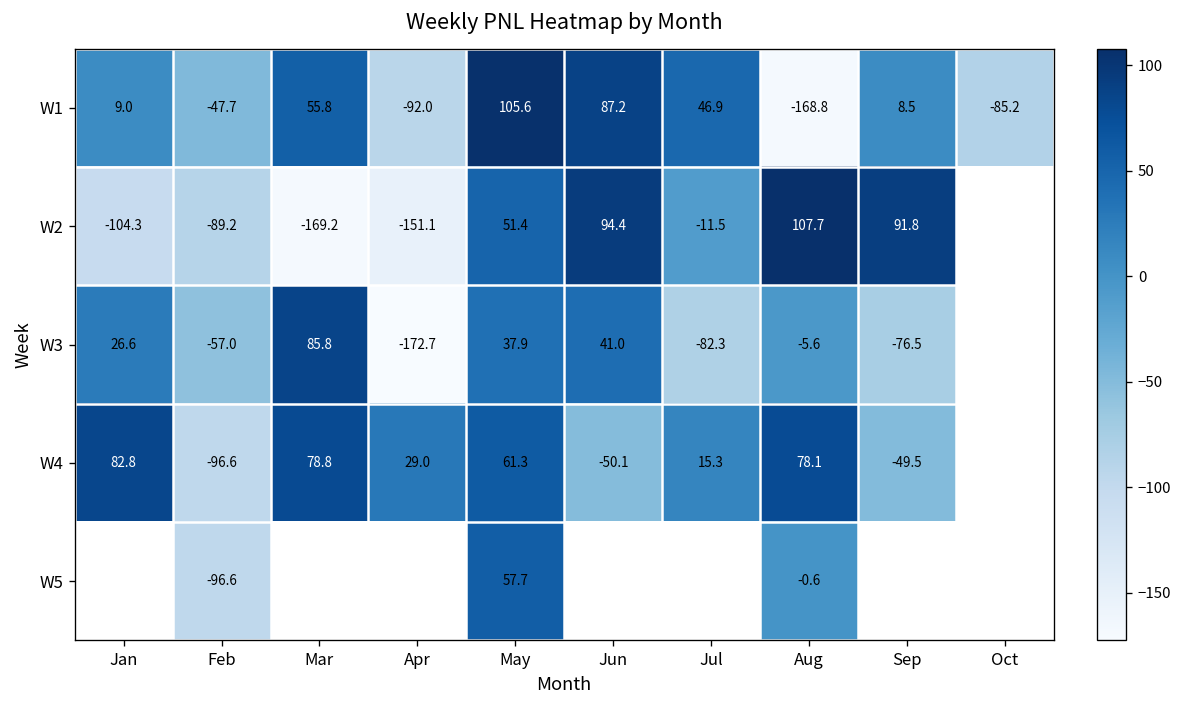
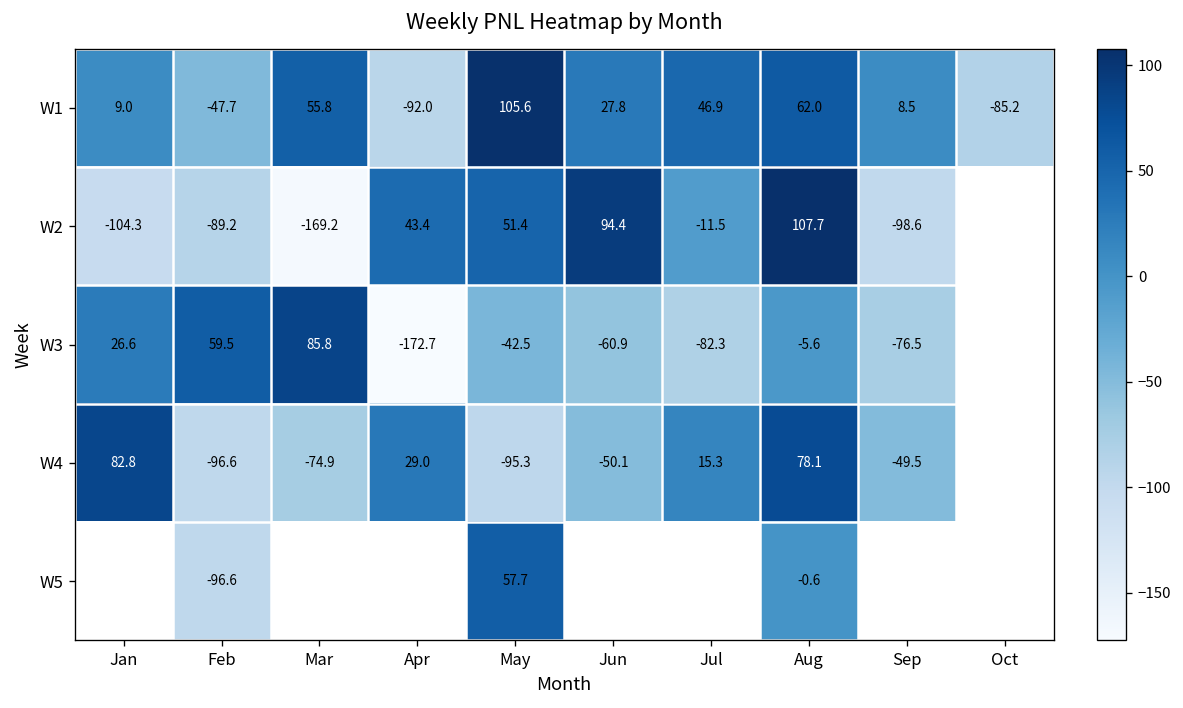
  {
    "W1": {
      "Jan": 9.0,
      "Feb": -47.7,
      "Mar": 55.8,
      "Apr": -92.0,
      "May": 105.6,
-     "Jun": 87.2,
+     "Jun": 27.8,
      "Jul": 46.9,
-     "Aug": -168.8,
+     "Aug": 62.0,
      "Sep": 8.5,
      "Oct": -85.2
    },
    "W2": {
      "Jan": -104.3,
      "Feb": -89.2,
      "Mar": -169.2,
-     "Apr": -151.1,
+     "Apr": 43.4,
      "May": 51.4,
      "Jun": 94.4,
      "Jul": -11.5,
      "Aug": 107.7,
-     "Sep": 91.8
+     "Sep": -98.6
    },
    "W3": {
      "Jan": 26.6,
-     "Feb": -57.0,
+     "Feb": 59.5,
      "Mar": 85.8,
      "Apr": -172.7,
-     "May": 37.9,
-     "Jun": 41.0,
+     "May": -42.5,
+     "Jun": -60.9,
      "Jul": -82.3,
      "Aug": -5.6,
      "Sep": -76.5
    },
    "W4": {
      "Jan": 82.8,
      "Feb": -96.6,
-     "Mar": 78.8,
+     "Mar": -74.9,
      "Apr": 29.0,
-     "May": 61.3,
+     "May": -95.3,
      "Jun": -50.1,
      "Jul": 15.3,
      "Aug": 78.1,
      "Sep": -49.5
    },
    "W5": {
      "Feb": -96.6,
      "May": 57.7,
      "Aug": -0.6
    }
  }
